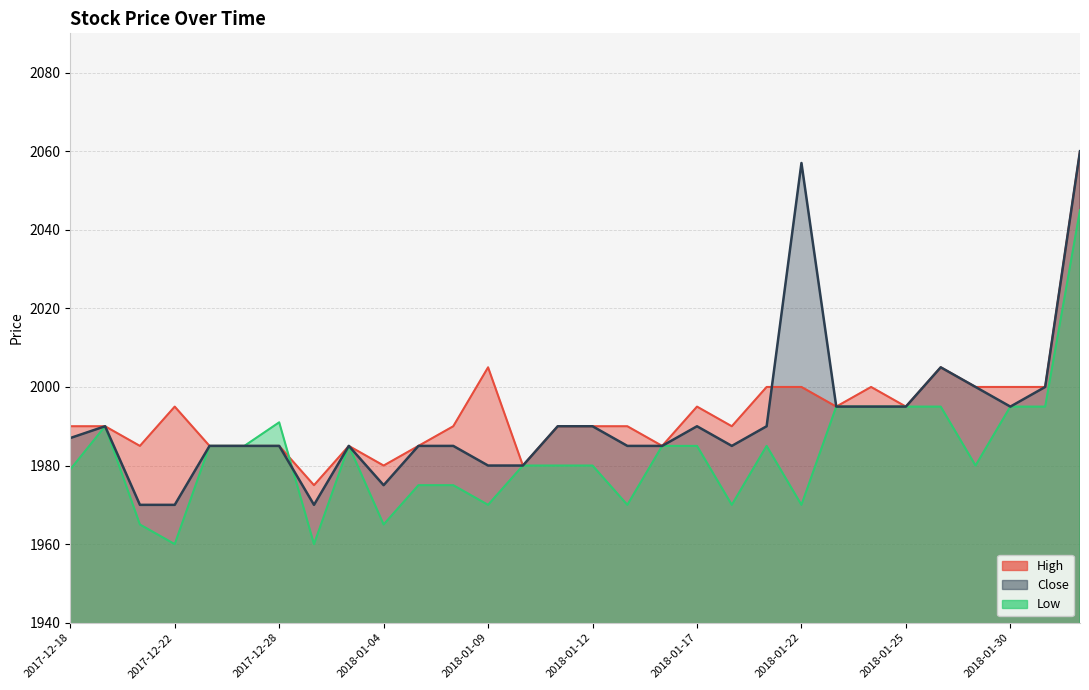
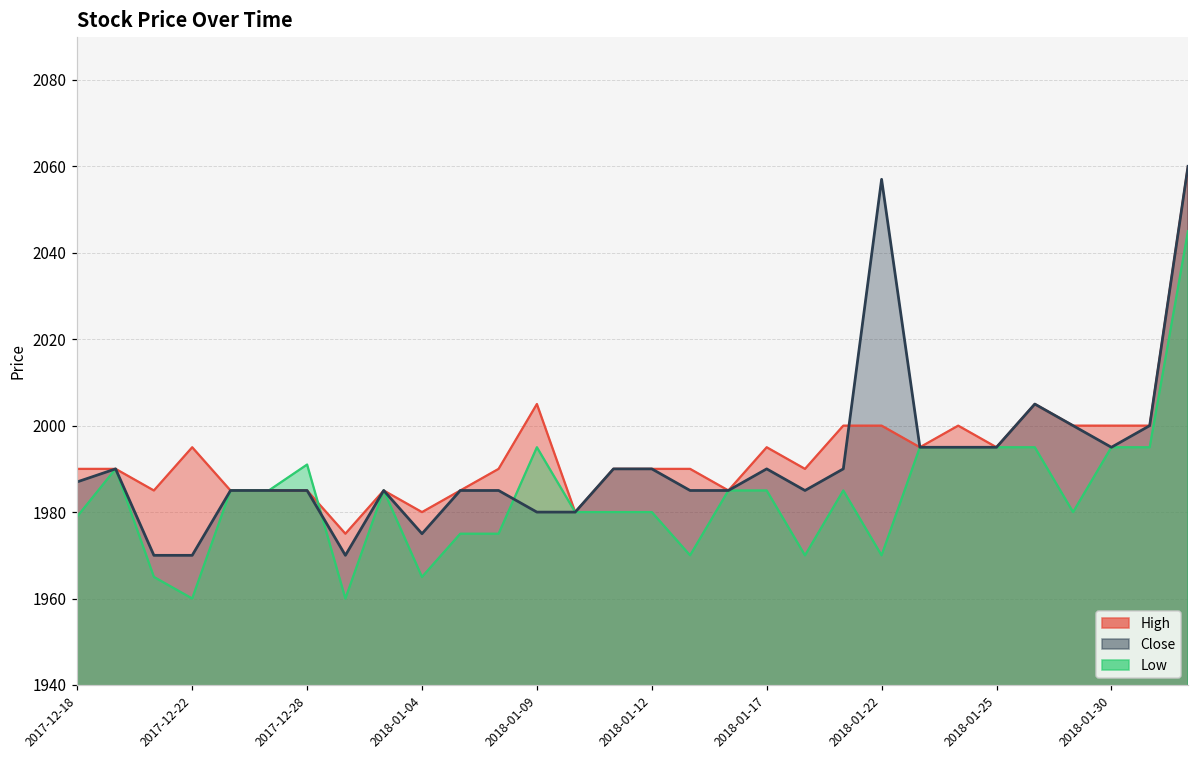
  {
    "High": {
      "2017-12-18": 1990,
      "2017-12-22": 1995,
      "2018-01-04": 1980,
      "2018-01-09": 2005,
      "2018-01-17": 1995,
      "2018-01-22": 2000,
      "2018-01-30": 2000
    },
    "Close": {
      "2017-12-18": 1987,
      "2017-12-22": 1970,
      "2018-01-04": 1975,
      "2018-01-09": 1980,
      "2018-01-17": 1990,
      "2018-01-22": 2057
    },
    "Low": {
      "2017-12-18": 1979,
      "2017-12-22": 1960,
      "2017-12-28": 1991,
      "2018-01-04": 1965,
-     "2018-01-09": 1970,
+     "2018-01-09": 1995,
      "2018-01-12": 1980,
      "2018-01-17": 1985,
      "2018-01-22": 1970
    }
  }
